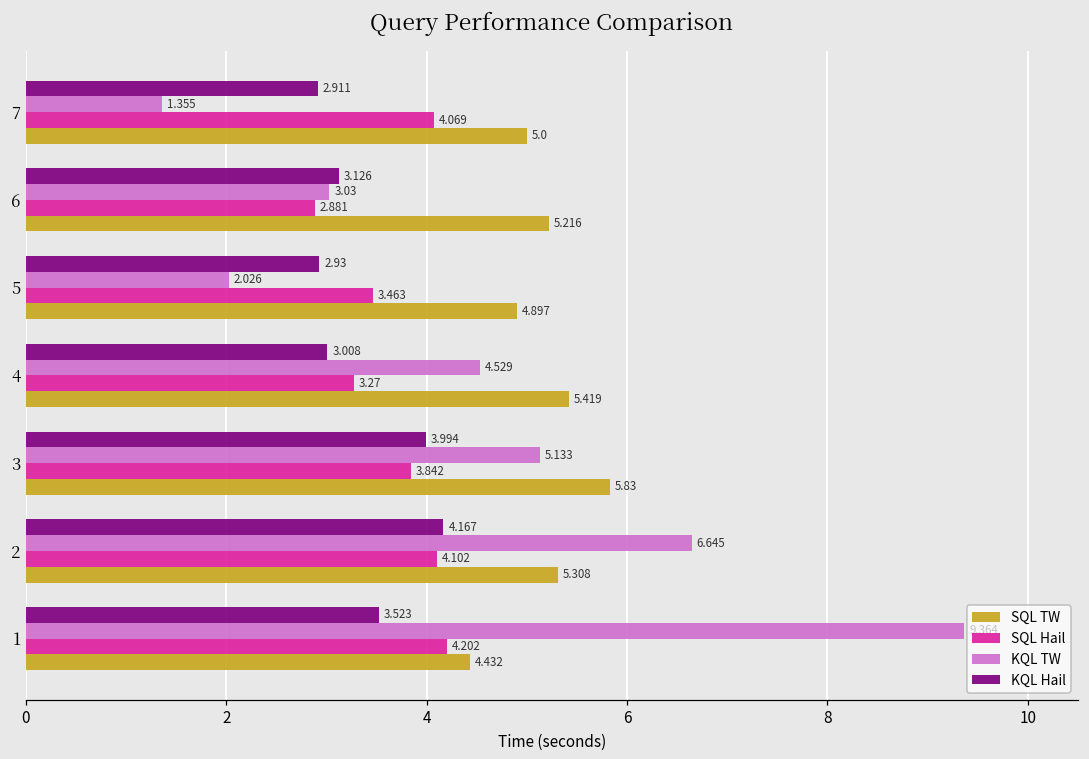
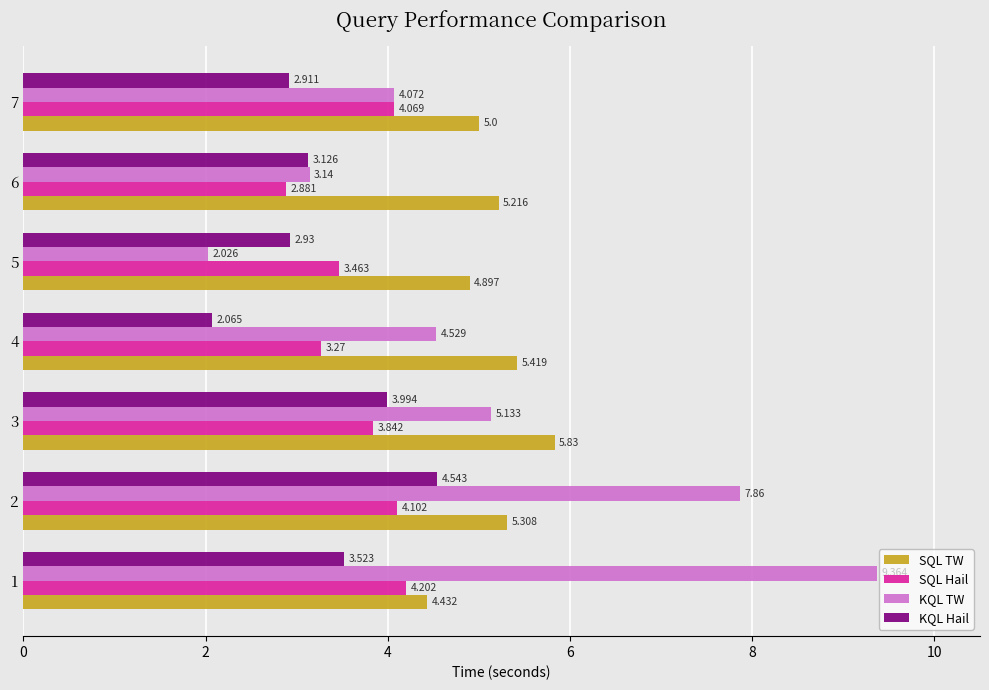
  {
    "SQL TW": {
      "7": 5.0,
      "6": 5.216,
      "5": 4.897,
      "4": 5.419,
      "3": 5.83,
      "2": 5.308,
      "1": 4.432
    },
    "SQL Hail": {
      "7": 4.069,
      "6": 2.881,
      "5": 3.463,
      "4": 3.27,
      "3": 3.842,
      "2": 4.102,
      "1": 4.202
    },
    "KQL TW": {
-     "7": 1.355,
-     "6": 3.03,
+     "7": 4.072,
+     "6": 3.14,
      "5": 2.026,
      "4": 4.529,
      "3": 5.133,
-     "2": 6.645
+     "2": 7.86
    },
    "KQL Hail": {
      "7": 2.911,
      "6": 3.126,
      "5": 2.93,
-     "4": 3.008,
+     "4": 2.065,
      "3": 3.994,
-     "2": 4.167,
+     "2": 4.543,
      "1": 3.523
    }
  }
